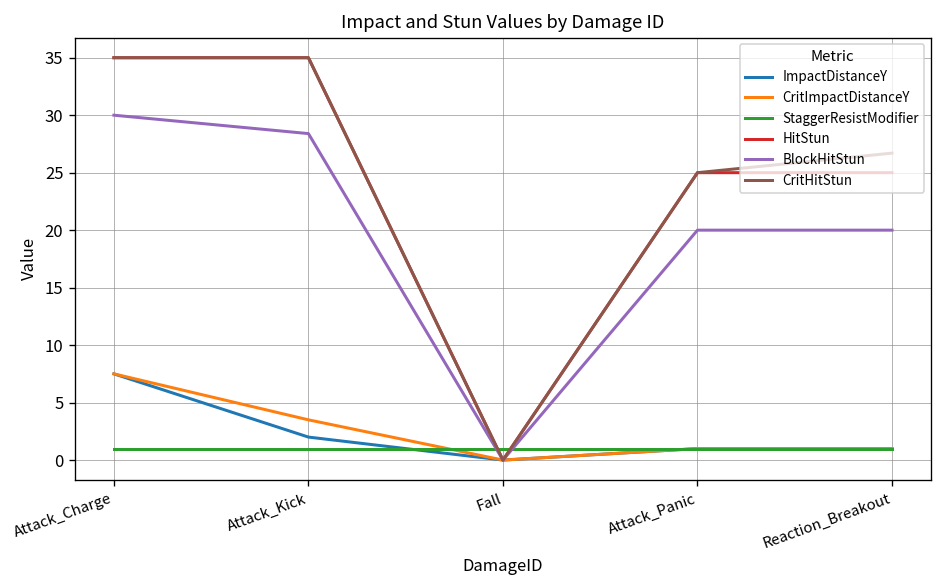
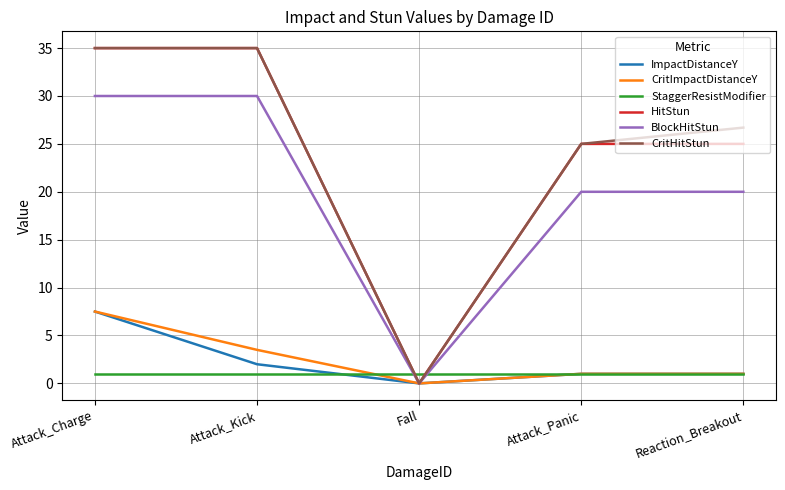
  {
    "ImpactDistanceY": {
      "Attack_Kick": 2
    },
    "CritImpactDistanceY": {
      "Attack_Kick": 4
    },
    "StaggerResistModifier": {
      "Attack_Charge": 1,
      "Attack_Kick": 1,
      "Fall": 1
    },
    "BlockHitStun": {
      "Attack_Charge": 30,
-     "Attack_Kick": 28,
+     "Attack_Kick": 30,
      "Attack_Panic": 20,
      "Reaction_Breakout": 20
    }
  }
